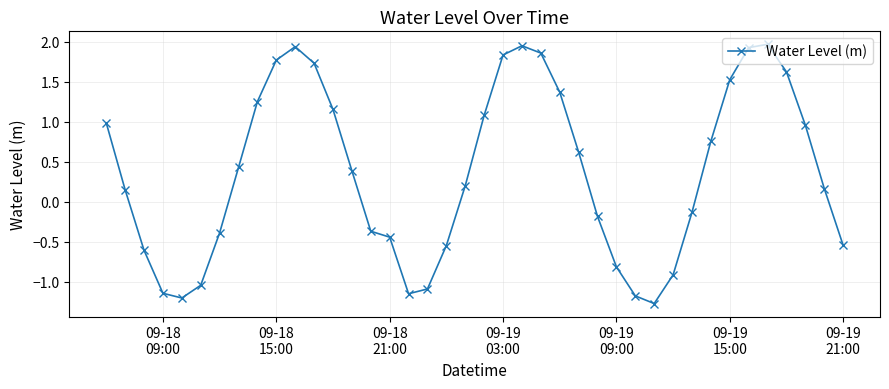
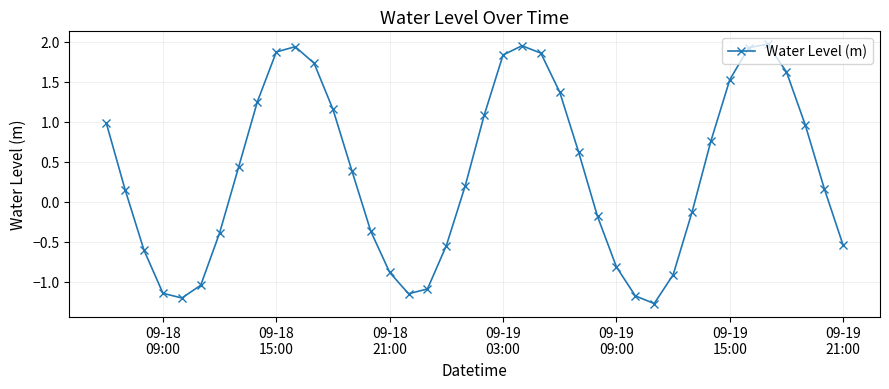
  {
    "09-18 09:00": -1.1,
-   "09-18 15:00": 1.8,
-   "09-18 21:00": -0.4,
+   "09-18 15:00": 1.9,
+   "09-18 21:00": -0.9,
    "09-19 03:00": 1.8,
    "09-19 09:00": -0.8,
    "09-19 15:00": 1.5,
    "09-19 21:00": -0.5
  }
